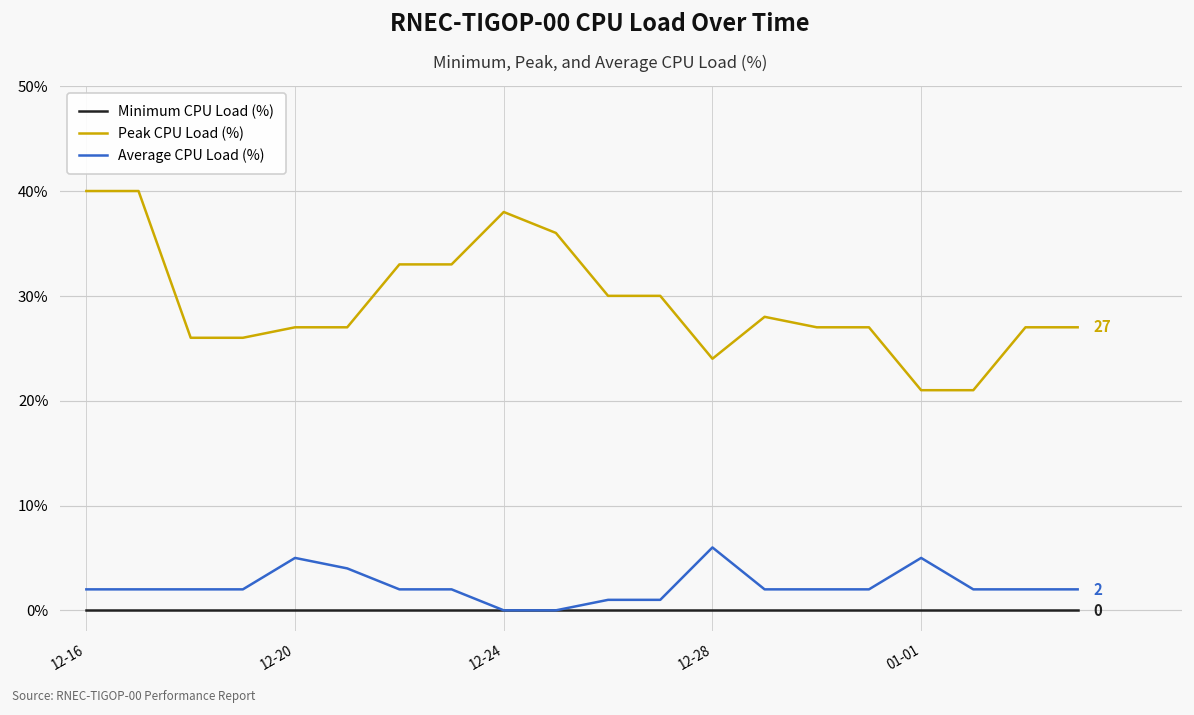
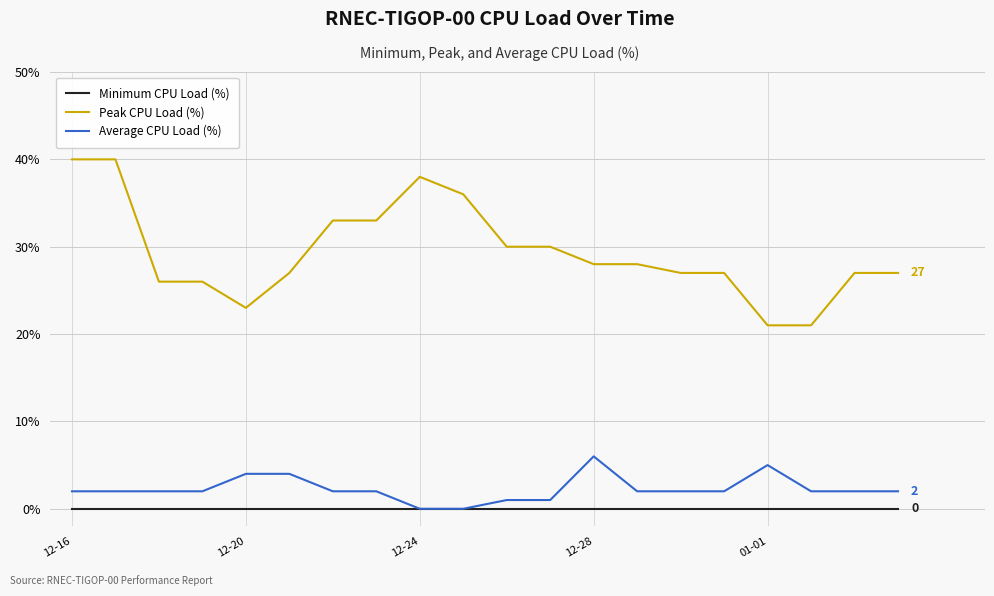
  {
    "Minimum CPU Load (%)": {
      "12-16": "0%",
      "12-20": "0%",
      "12-28": "0%",
      "01-01": "0%"
    },
    "Peak CPU Load (%)": {
      "12-16": "40%",
-     "12-20": "27%",
+     "12-20": "23%",
      "12-24": "38%",
-     "12-28": "24%",
+     "12-28": "28%",
      "01-01": "21%"
    },
    "Average CPU Load (%)": {
      "12-16": "2%",
-     "12-20": "5%",
+     "12-20": "4%",
      "12-28": "6%",
      "01-01": "5%"
    }
  }
